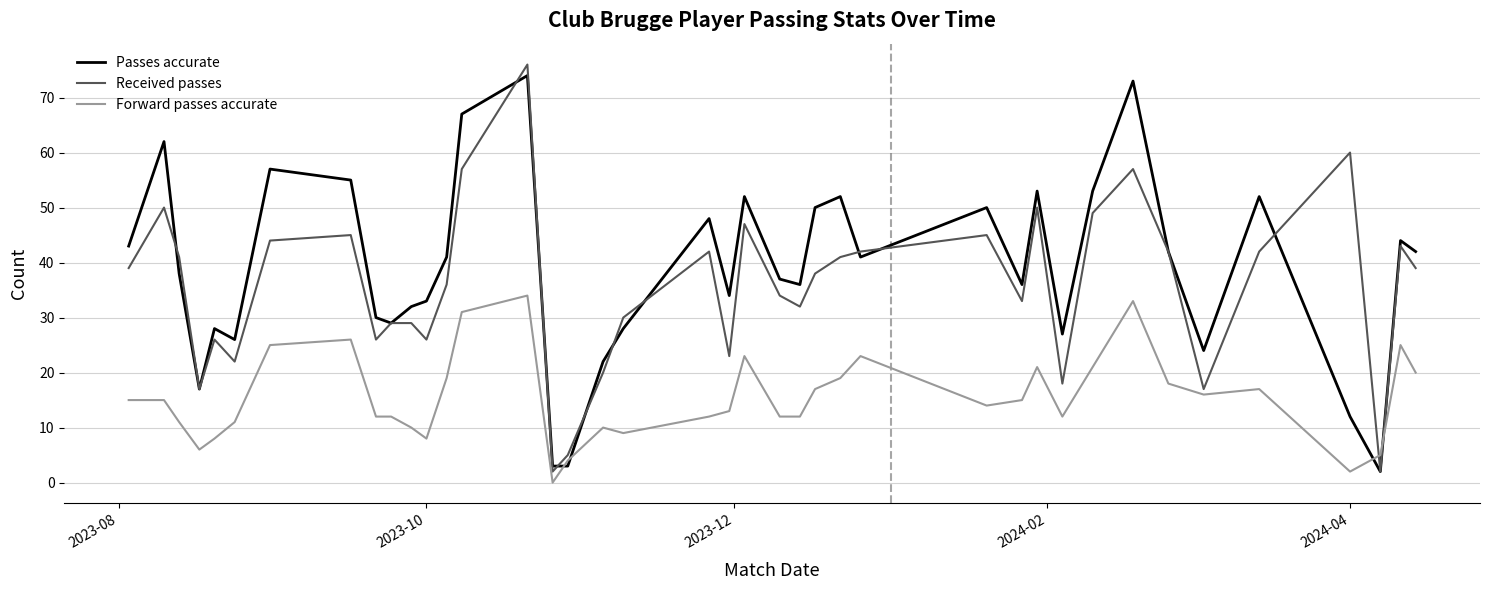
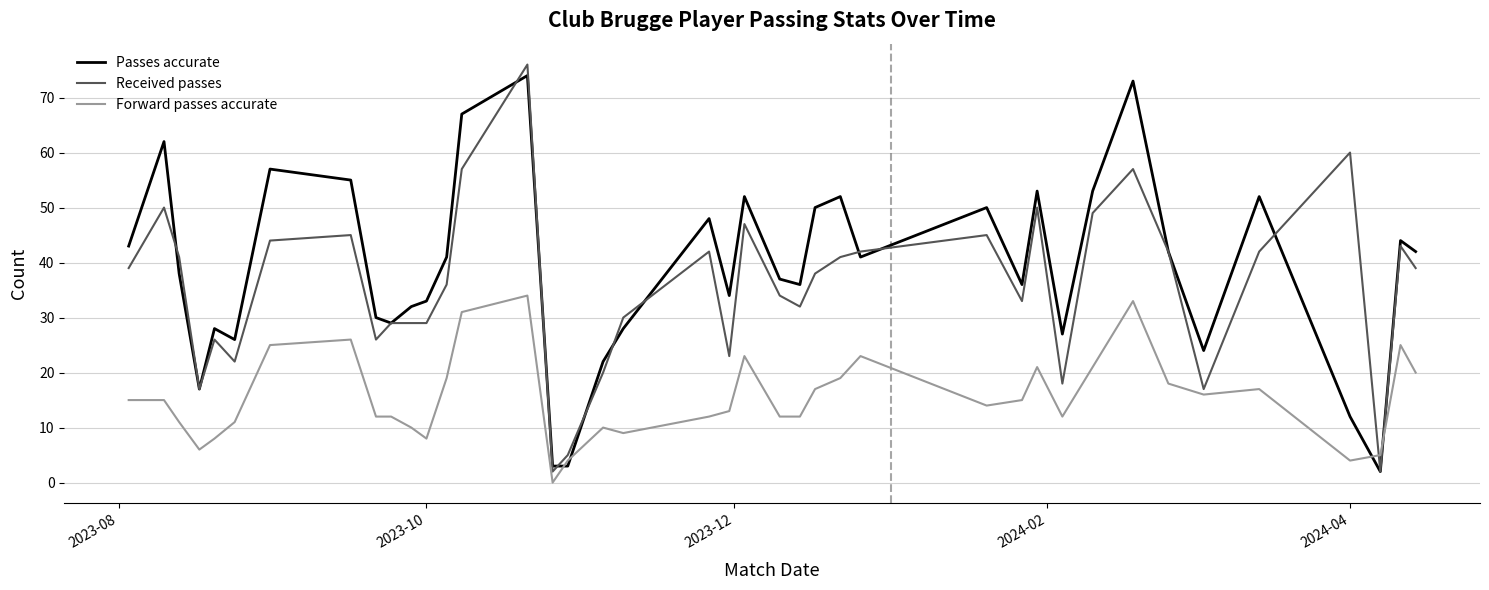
  {
    "Passes accurate": {
      "2023-10": 33,
      "2024-04": 12
    },
    "Received passes": {
-     "2023-10": 26,
+     "2023-10": 29,
      "2024-04": 60
    },
    "Forward passes accurate": {
      "2023-10": 8,
-     "2024-04": 2
+     "2024-04": 4
    }
  }
